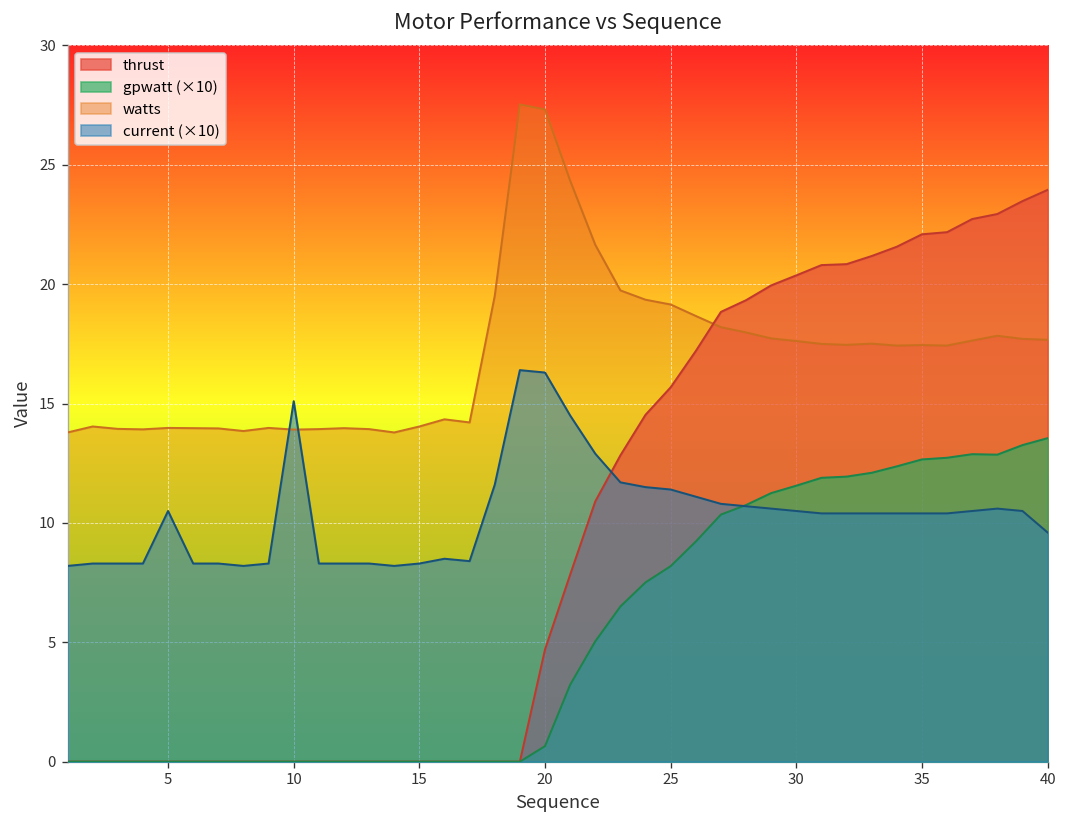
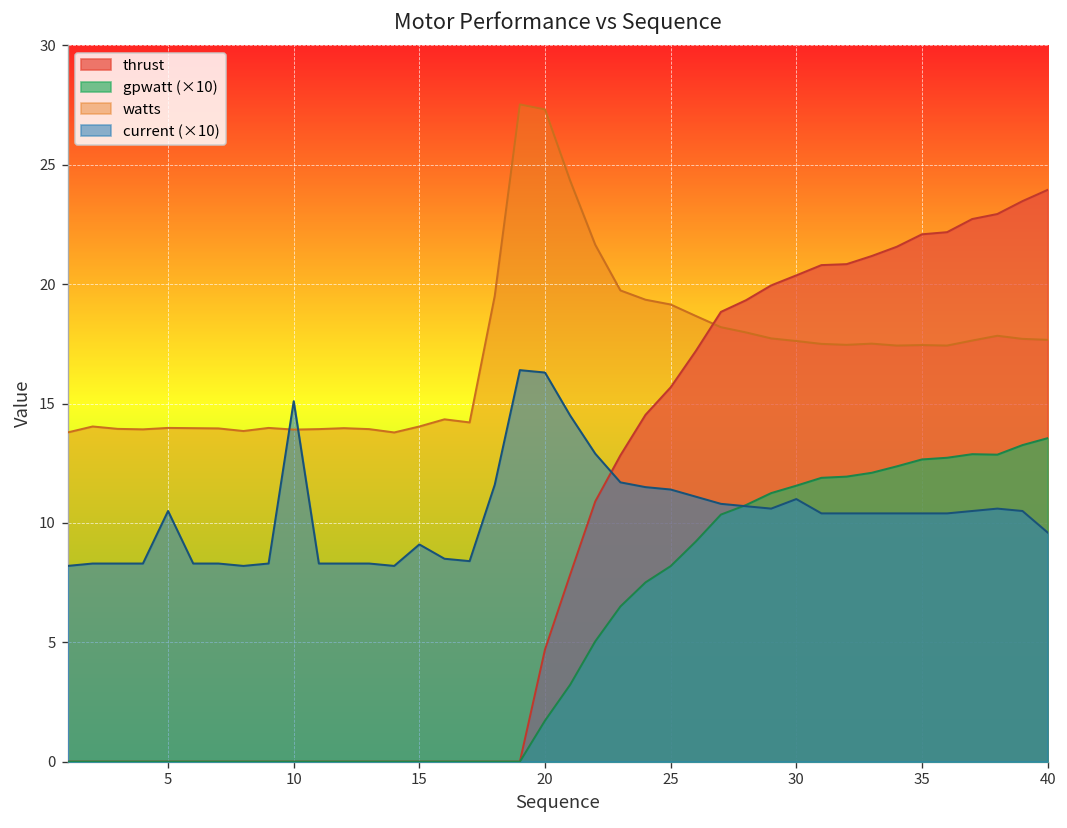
  {
    "gpwatt (×10)": {
-     "20": 0.7,
+     "20": 1.7,
      "25": 8.2,
      "30": 11.6,
      "35": 12.7,
      "40": 13.6
    },
    "current (×10)": {
      "5": 10.5,
      "10": 15.1,
-     "15": 8.3,
+     "15": 9.1,
      "20": 16.3,
      "25": 11.4,
-     "30": 10.5,
+     "30": 11.0,
      "35": 10.4,
      "40": 9.6
    }
  }
